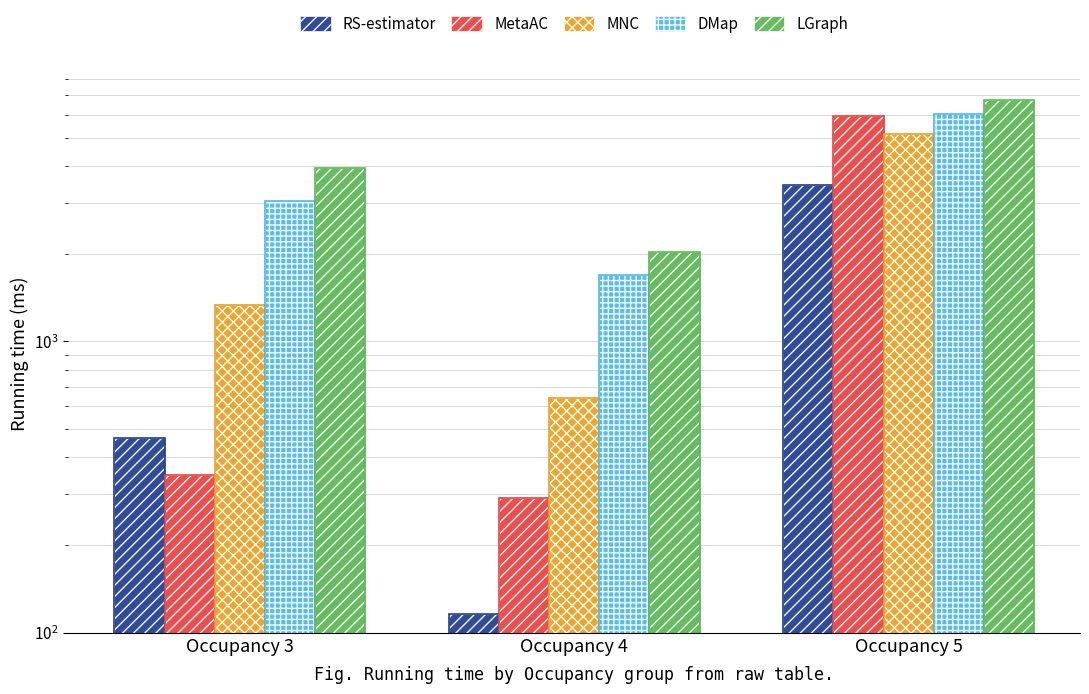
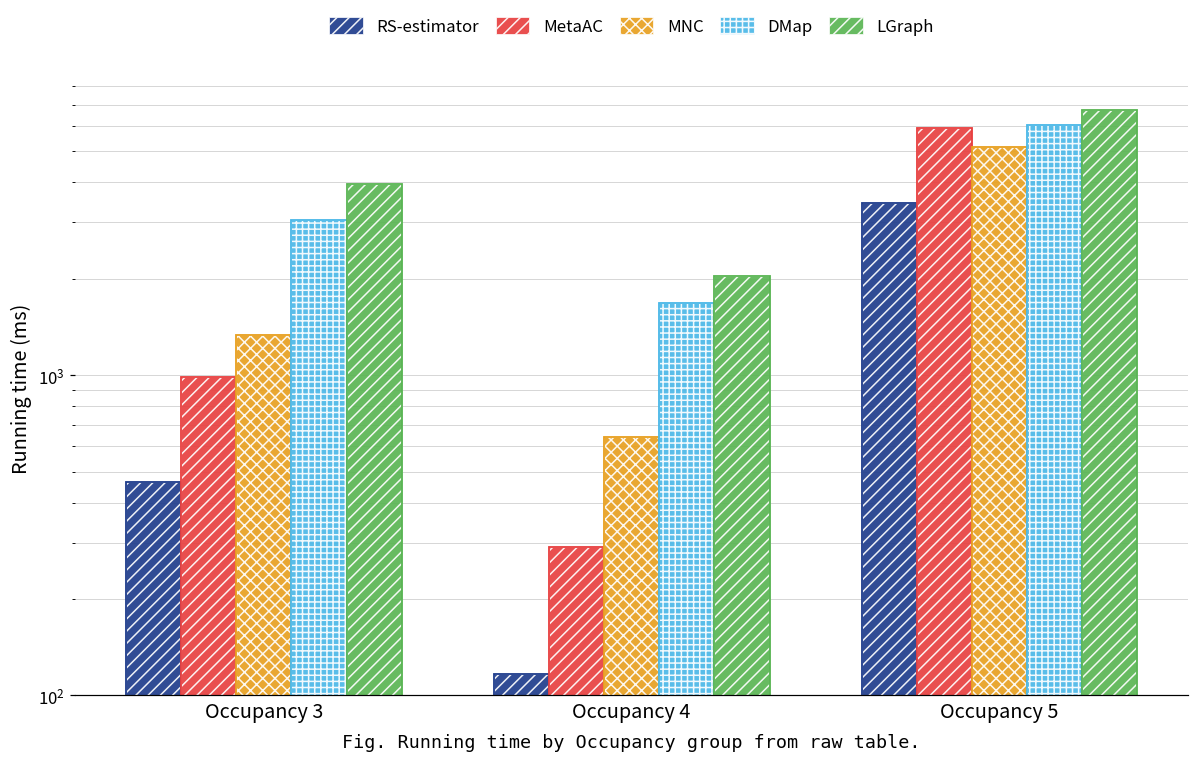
  {
    "RS-estimator": {
      "Occupancy 3": 460,
      "Occupancy 4": 116,
      "Occupancy 5": 3500
    },
    "MetaAC": {
-     "Occupancy 3": 350,
+     "Occupancy 3": 990,
      "Occupancy 4": 290,
      "Occupancy 5": 5900
    },
    "MNC": {
      "Occupancy 3": 1300,
      "Occupancy 4": 640,
      "Occupancy 5": 5200
    },
    "DMap": {
      "Occupancy 3": 3000,
      "Occupancy 4": 1700,
      "Occupancy 5": 6000
    },
    "LGraph": {
      "Occupancy 3": 4000,
      "Occupancy 4": 2000,
      "Occupancy 5": 6700
    }
  }
